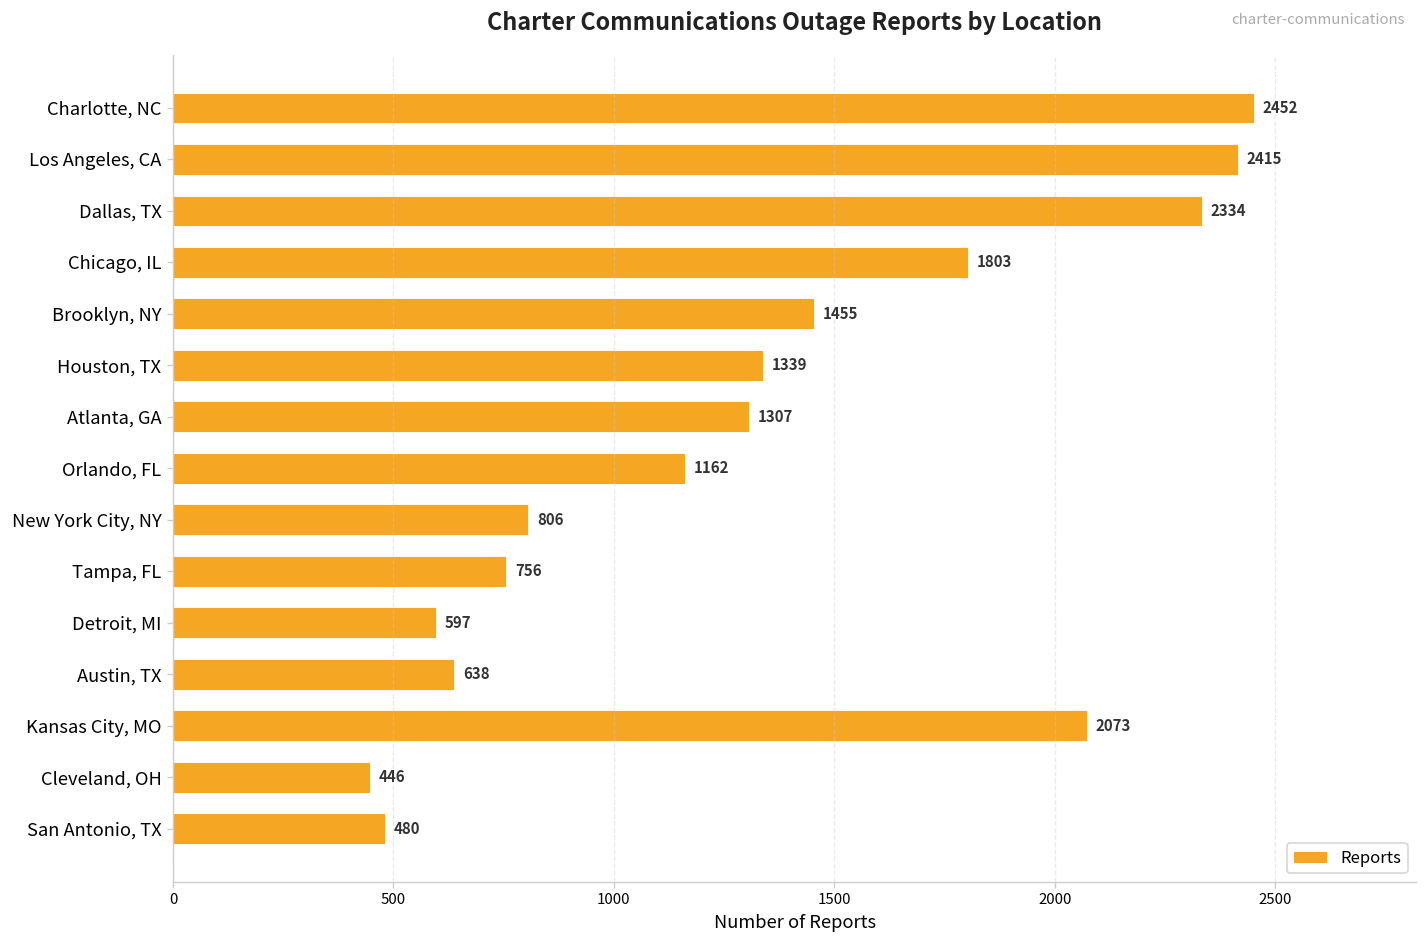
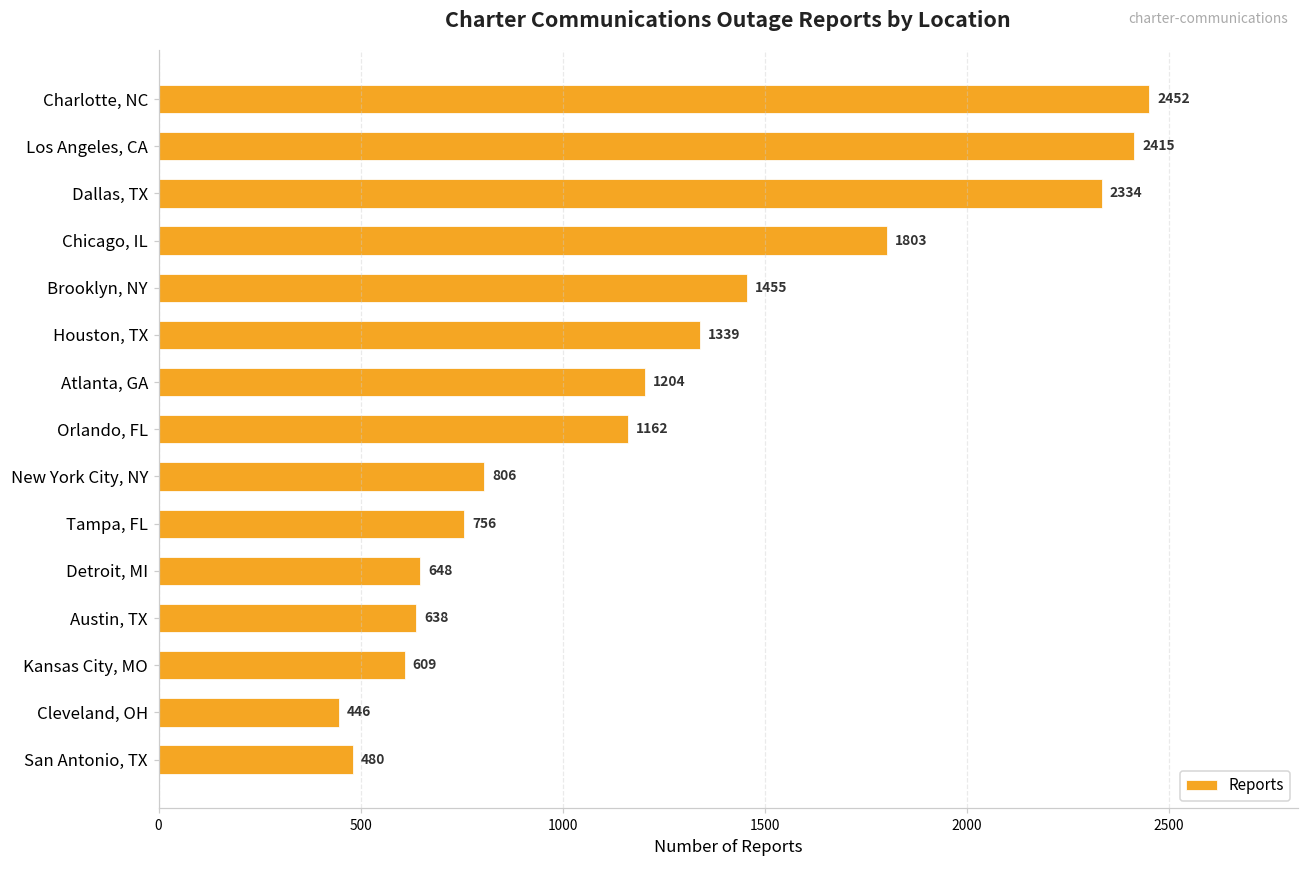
  {
    "Charlotte, NC": 2452,
    "Los Angeles, CA": 2415,
    "Dallas, TX": 2334,
    "Chicago, IL": 1803,
    "Brooklyn, NY": 1455,
    "Houston, TX": 1339,
-   "Atlanta, GA": 1307,
+   "Atlanta, GA": 1204,
    "Orlando, FL": 1162,
    "New York City, NY": 806,
    "Tampa, FL": 756,
-   "Detroit, MI": 597,
+   "Detroit, MI": 648,
    "Austin, TX": 638,
-   "Kansas City, MO": 2073,
+   "Kansas City, MO": 609,
    "Cleveland, OH": 446,
    "San Antonio, TX": 480
  }
